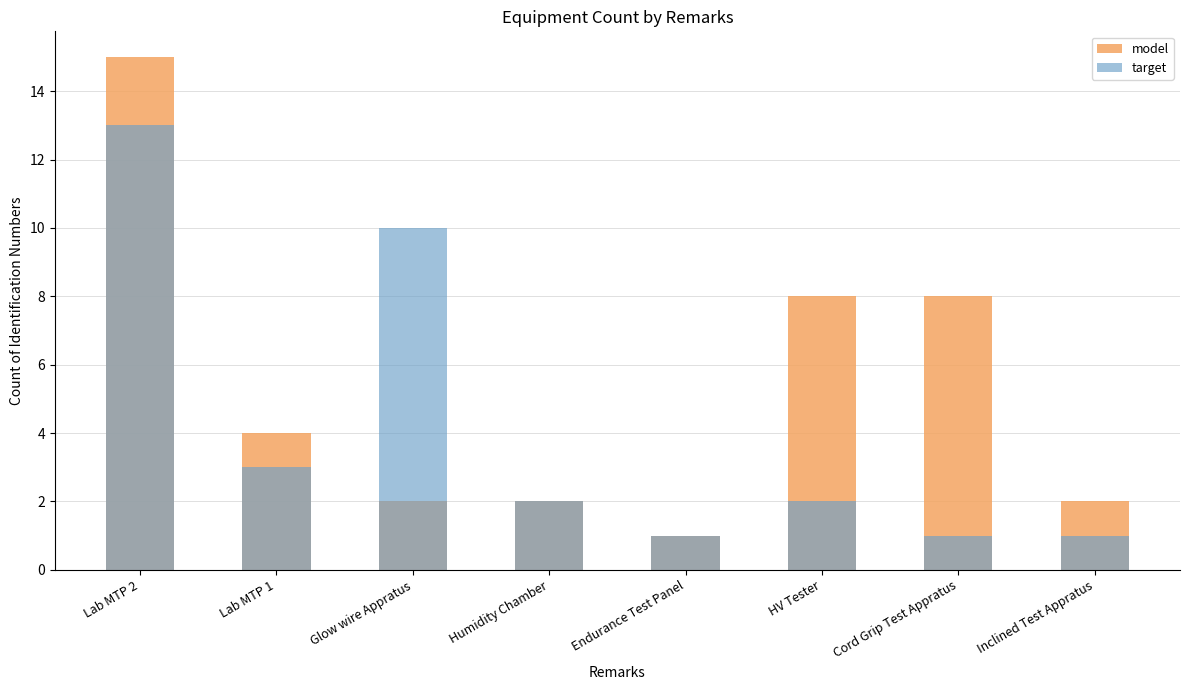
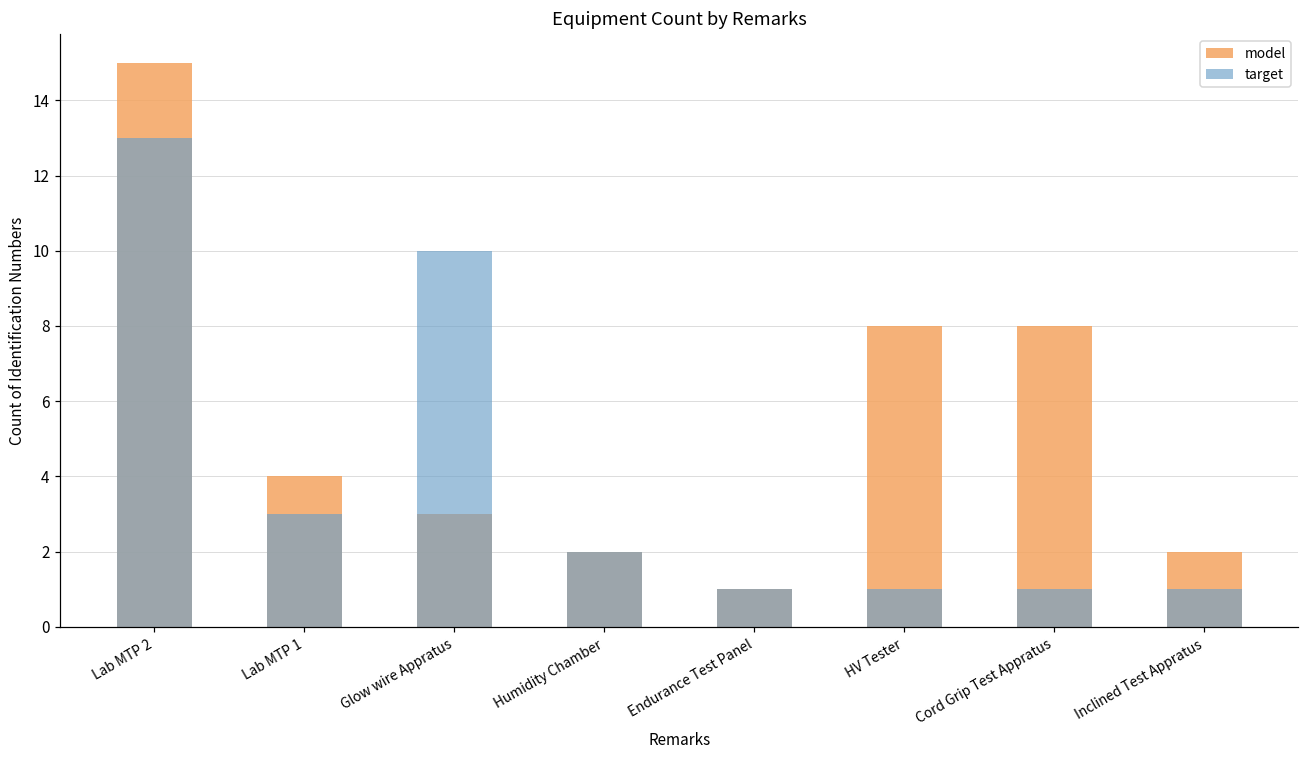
  {
    "model": {
      "Lab MTP 2": 15,
      "Lab MTP 1": 4,
-     "Glow wire Appratus": 2,
+     "Glow wire Appratus": 3,
      "Humidity Chamber": 2,
      "Endurance Test Panel": 1,
      "HV Tester": 8,
      "Cord Grip Test Appratus": 8,
      "Inclined Test Appratus": 2
    },
    "target": {
      "Glow wire Appratus": 10,
      "Humidity Chamber": 2,
      "Endurance Test Panel": 1,
-     "HV Tester": 2
+     "HV Tester": 1
    }
  }
